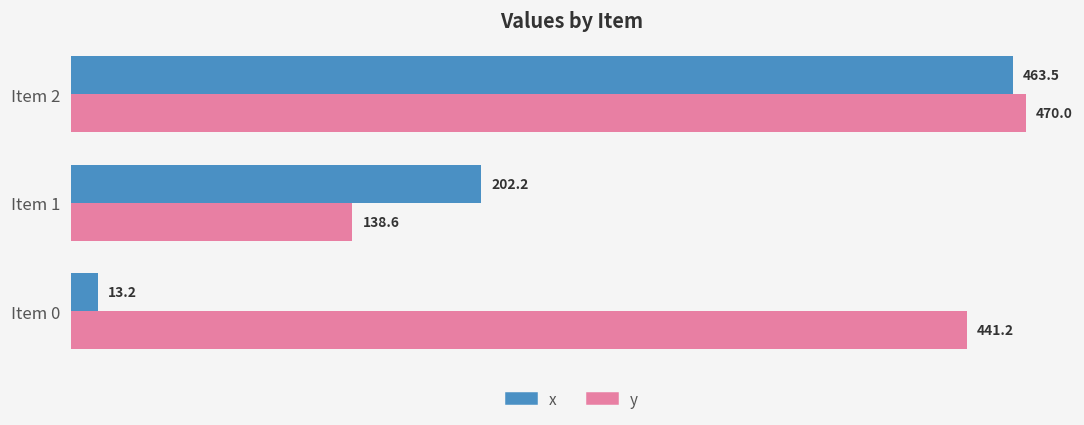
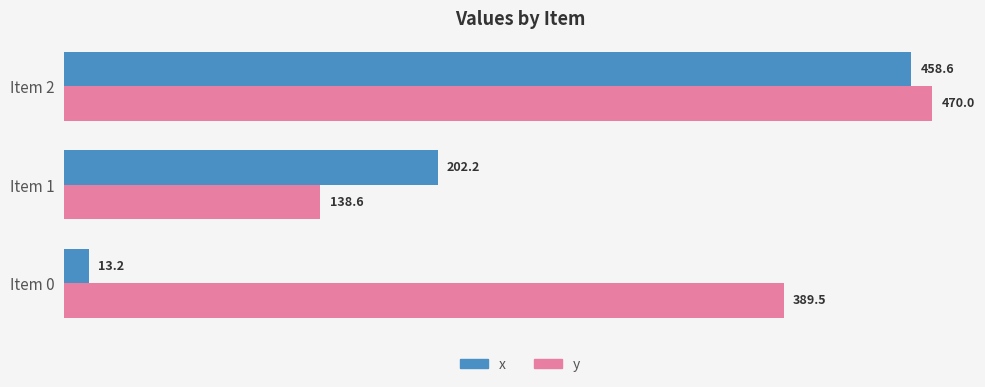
  {
    "x": {
-     "Item 2": 463.5,
+     "Item 2": 458.6,
      "Item 1": 202.2,
      "Item 0": 13.2
    },
    "y": {
      "Item 2": 470.0,
      "Item 1": 138.6,
-     "Item 0": 441.2
+     "Item 0": 389.5
    }
  }
